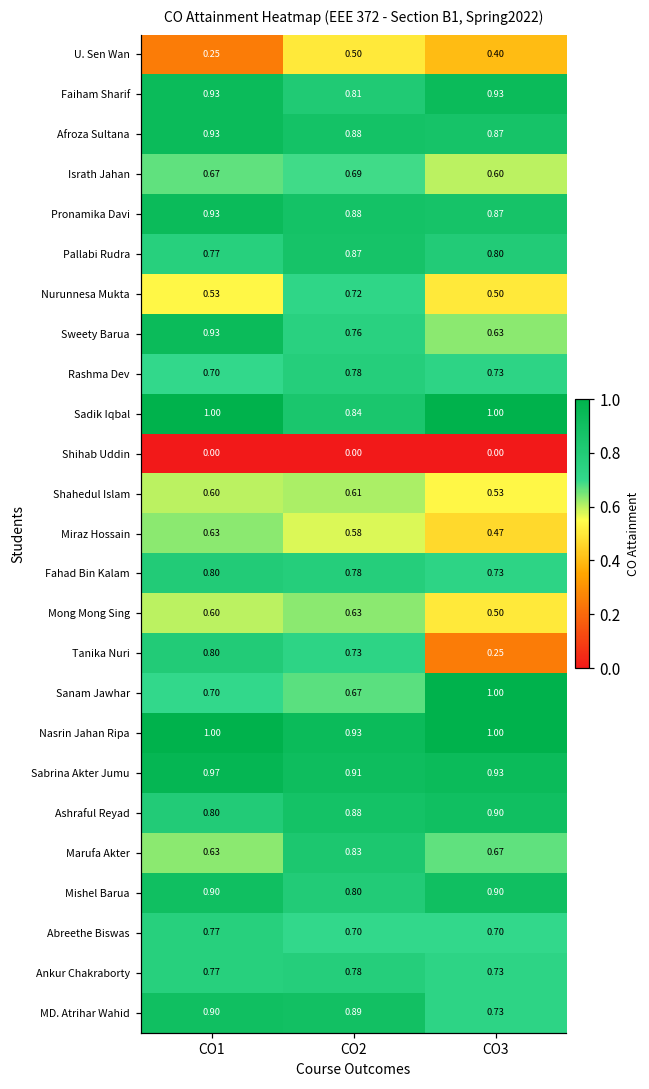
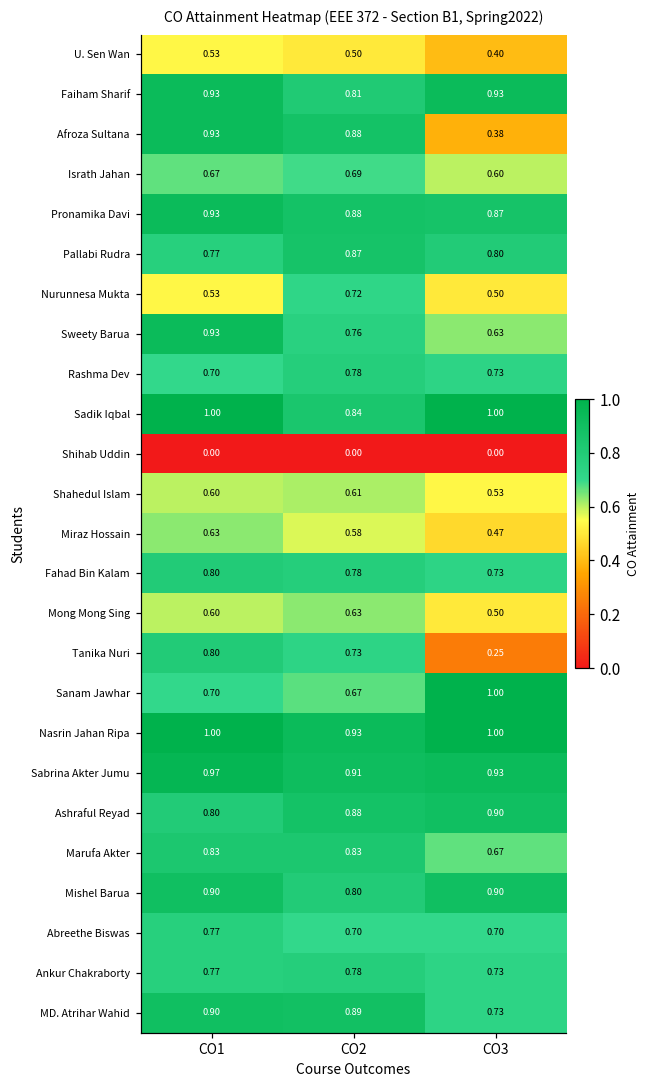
  {
    "U. Sen Wan": {
-     "CO1": 0.25,
+     "CO1": 0.53,
      "CO2": 0.50,
      "CO3": 0.40
    },
    "Faiham Sharif": {
      "CO1": 0.93,
      "CO2": 0.81,
      "CO3": 0.93
    },
    "Afroza Sultana": {
      "CO1": 0.93,
      "CO2": 0.88,
-     "CO3": 0.87
+     "CO3": 0.38
    },
    "Israth Jahan": {
      "CO1": 0.67,
      "CO2": 0.69,
      "CO3": 0.60
    },
    "Pronamika Davi": {
      "CO1": 0.93,
      "CO2": 0.88,
      "CO3": 0.87
    },
    "Pallabi Rudra": {
      "CO1": 0.77,
      "CO2": 0.87,
      "CO3": 0.80
    },
    "Nurunnesa Mukta": {
      "CO1": 0.53,
      "CO2": 0.72,
      "CO3": 0.50
    },
    "Sweety Barua": {
      "CO1": 0.93,
      "CO2": 0.76,
      "CO3": 0.63
    },
    "Rashma Dev": {
      "CO1": 0.70,
      "CO2": 0.78,
      "CO3": 0.73
    },
    "Sadik Iqbal": {
      "CO1": 1.00,
      "CO2": 0.84,
      "CO3": 1.00
    },
    "Shihab Uddin": {
      "CO1": 0.00,
      "CO2": 0.00,
      "CO3": 0.00
    },
    "Shahedul Islam": {
      "CO1": 0.60,
      "CO2": 0.61,
      "CO3": 0.53
    },
    "Miraz Hossain": {
      "CO1": 0.63,
      "CO2": 0.58,
      "CO3": 0.47
    },
    "Fahad Bin Kalam": {
      "CO1": 0.80,
      "CO2": 0.78,
      "CO3": 0.73
    },
    "Mong Mong Sing": {
      "CO1": 0.60,
      "CO2": 0.63,
      "CO3": 0.50
    },
    "Tanika Nuri": {
      "CO1": 0.80,
      "CO2": 0.73,
      "CO3": 0.25
    },
    "Sanam Jawhar": {
      "CO1": 0.70,
      "CO2": 0.67,
      "CO3": 1.00
    },
    "Nasrin Jahan Ripa": {
      "CO1": 1.00,
      "CO2": 0.93,
      "CO3": 1.00
    },
    "Sabrina Akter Jumu": {
      "CO1": 0.97,
      "CO2": 0.91,
      "CO3": 0.93
    },
    "Ashraful Reyad": {
      "CO1": 0.80,
      "CO2": 0.88,
      "CO3": 0.90
    },
    "Marufa Akter": {
-     "CO1": 0.63,
+     "CO1": 0.83,
      "CO2": 0.83,
      "CO3": 0.67
    },
    "Mishel Barua": {
      "CO1": 0.90,
      "CO2": 0.80,
      "CO3": 0.90
    },
    "Abreethe Biswas": {
      "CO1": 0.77,
      "CO2": 0.70,
      "CO3": 0.70
    },
    "Ankur Chakraborty": {
      "CO1": 0.77,
      "CO2": 0.78,
      "CO3": 0.73
    },
    "MD. Atrihar Wahid": {
      "CO1": 0.90,
      "CO2": 0.89,
      "CO3": 0.73
    }
  }
